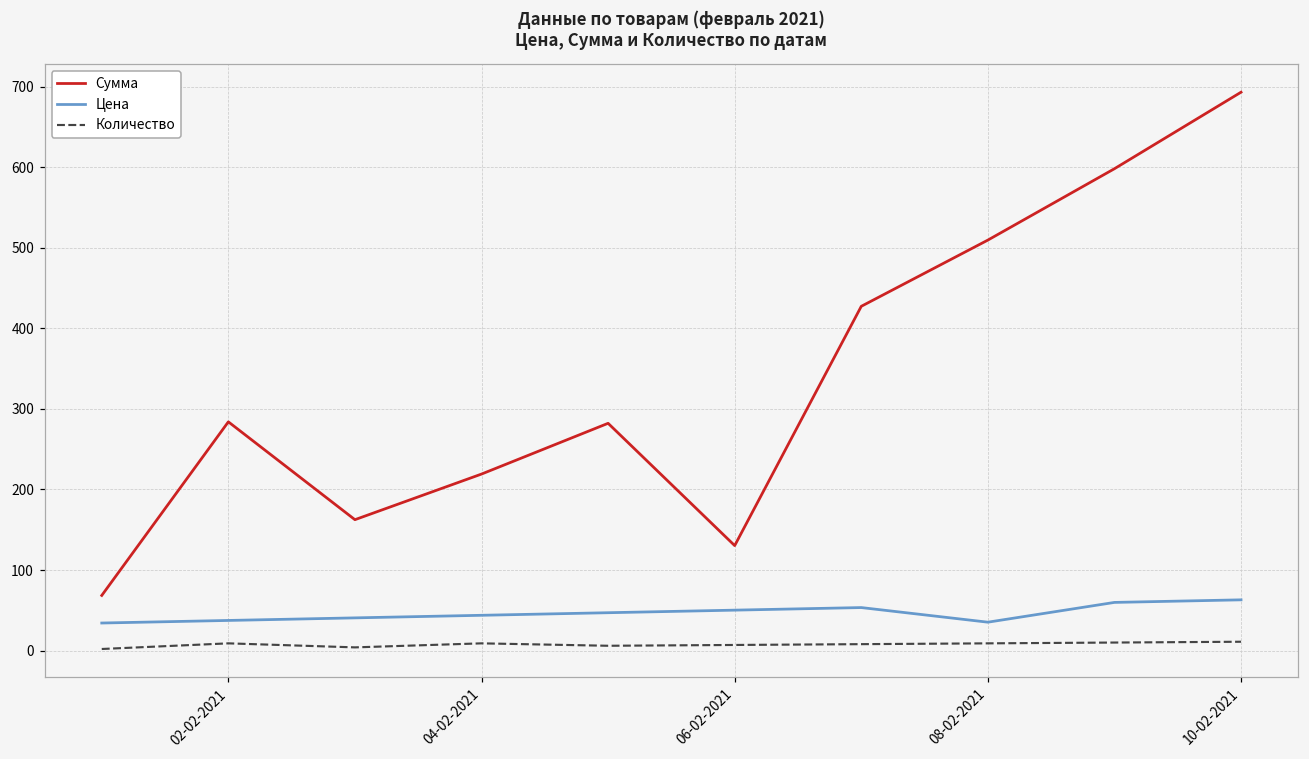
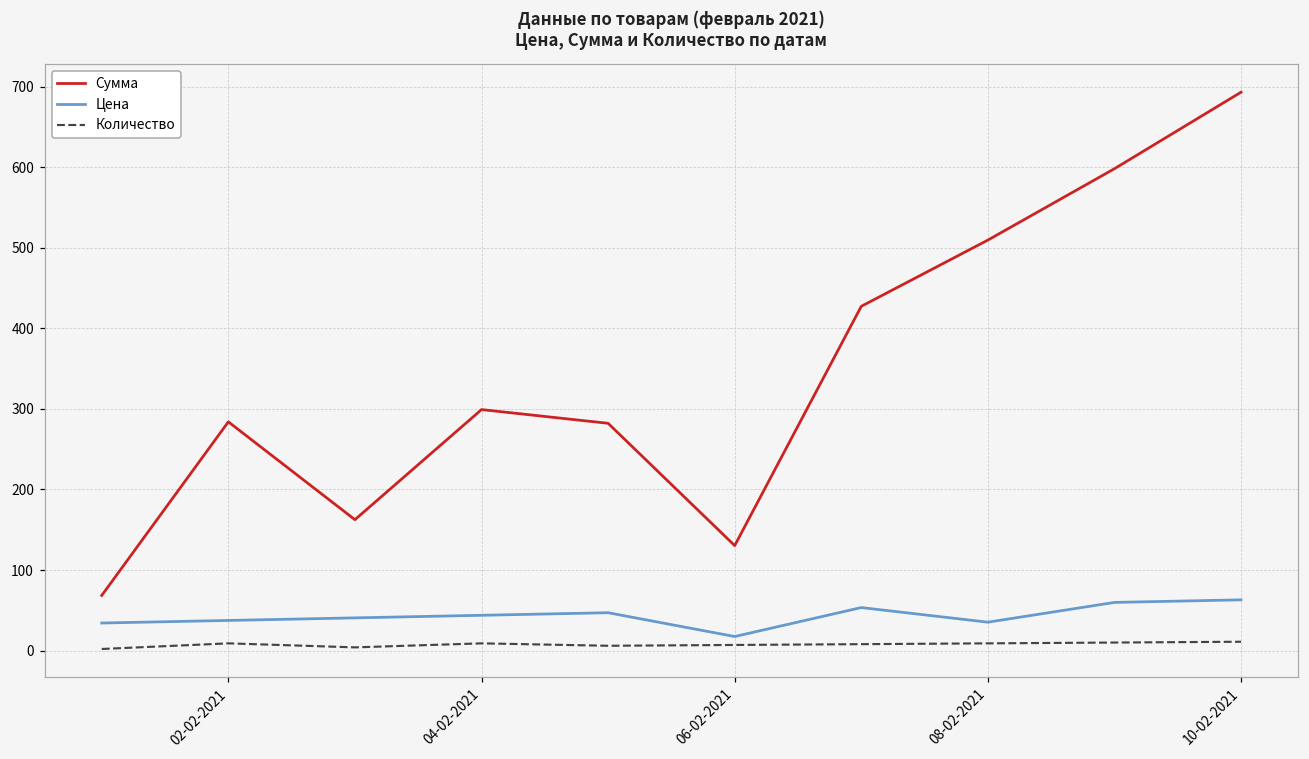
  {
    "Сумма": {
      "02-02-2021": 280,
-     "04-02-2021": 220,
+     "04-02-2021": 300,
      "06-02-2021": 130,
      "08-02-2021": 510,
      "10-02-2021": 690
    },
    "Цена": {
      "02-02-2021": 40,
      "04-02-2021": 40,
-     "06-02-2021": 50,
+     "06-02-2021": 20,
      "08-02-2021": 40,
      "10-02-2021": 60
    },
    "Количество": {
      "02-02-2021": 10,
      "04-02-2021": 10,
      "06-02-2021": 10,
      "08-02-2021": 10,
      "10-02-2021": 10
    }
  }
